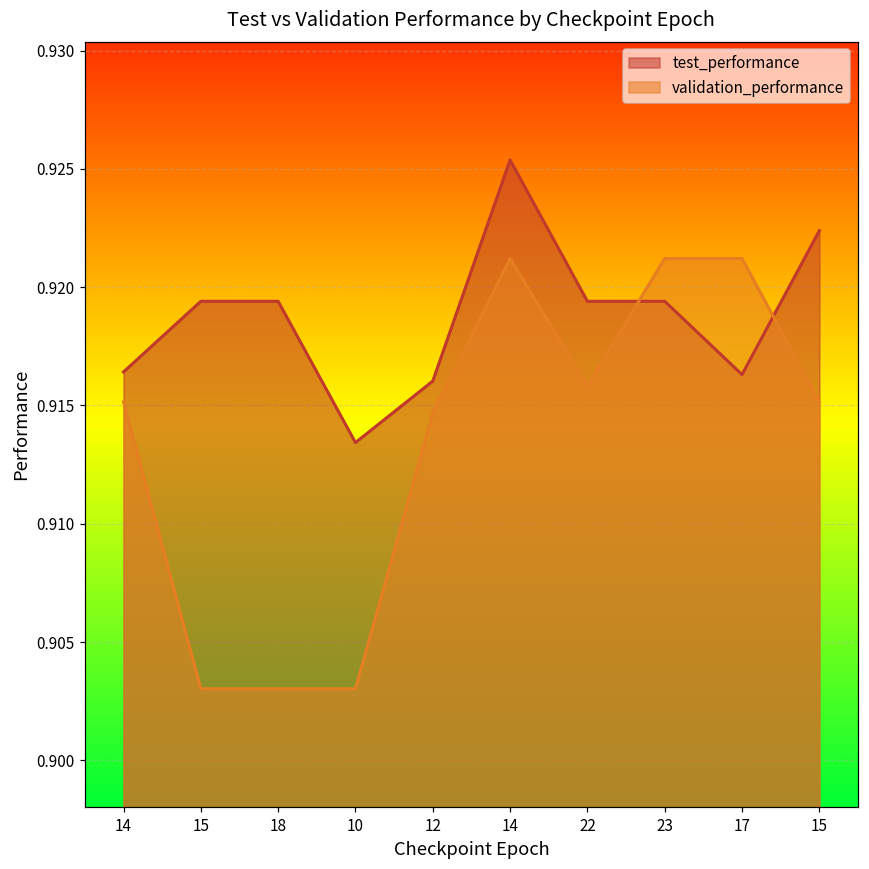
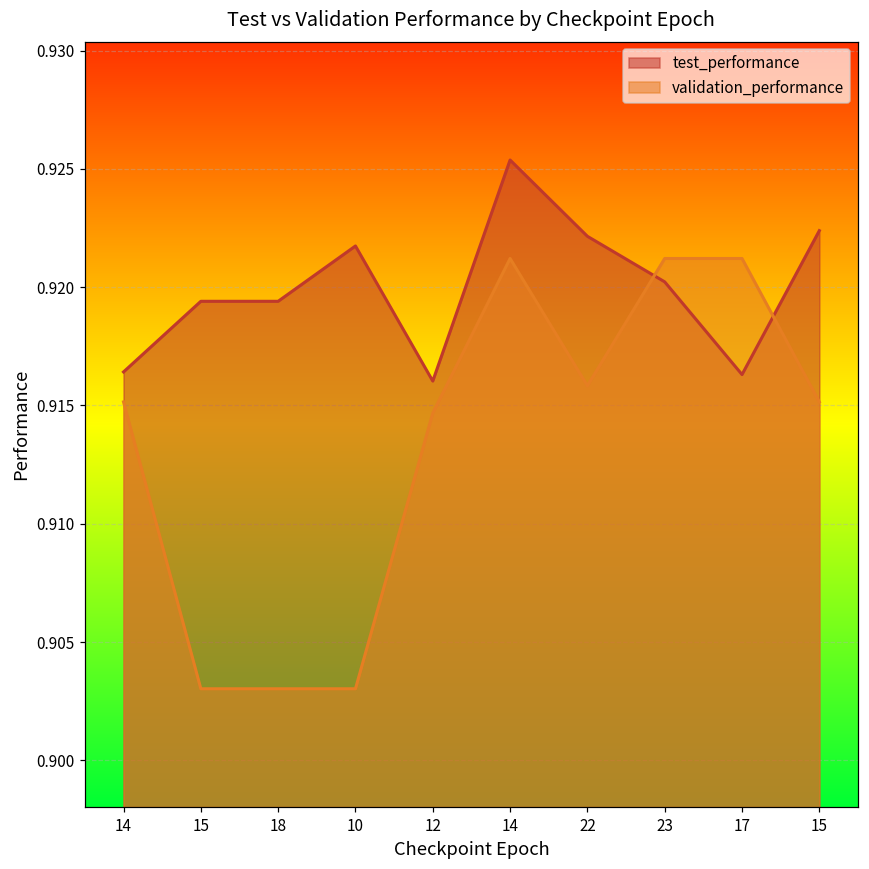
  {
    "test_performance": {
      "18": 0.9194,
-     "10": 0.9134,
+     "10": 0.9217,
      "12": 0.9160,
-     "22": 0.9194,
-     "23": 0.9194,
+     "22": 0.9221,
+     "23": 0.9202,
      "17": 0.9163
    },
    "validation_performance": {
      "18": 0.9030,
      "10": 0.9030,
      "12": 0.9147,
      "22": 0.9158,
      "23": 0.9212,
      "17": 0.9212
    }
  }
